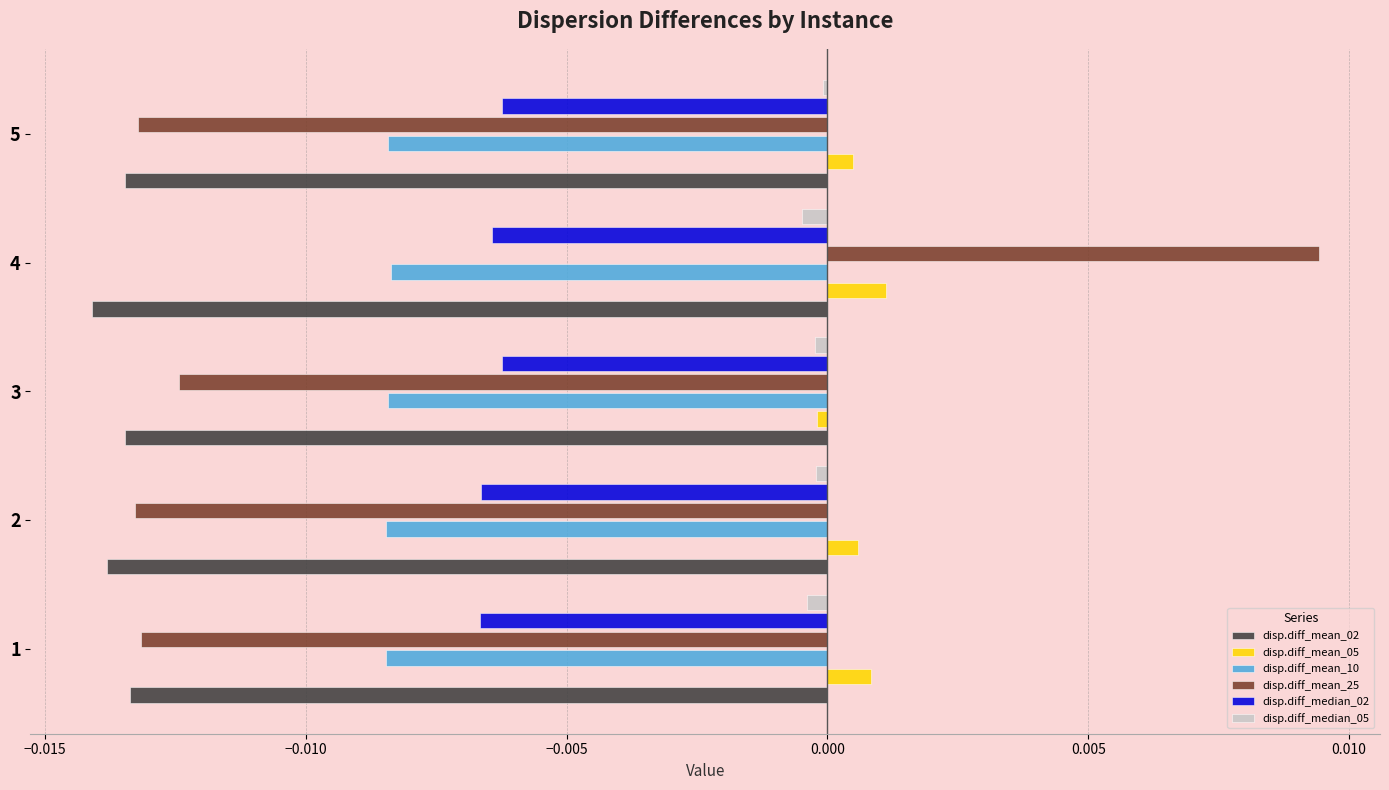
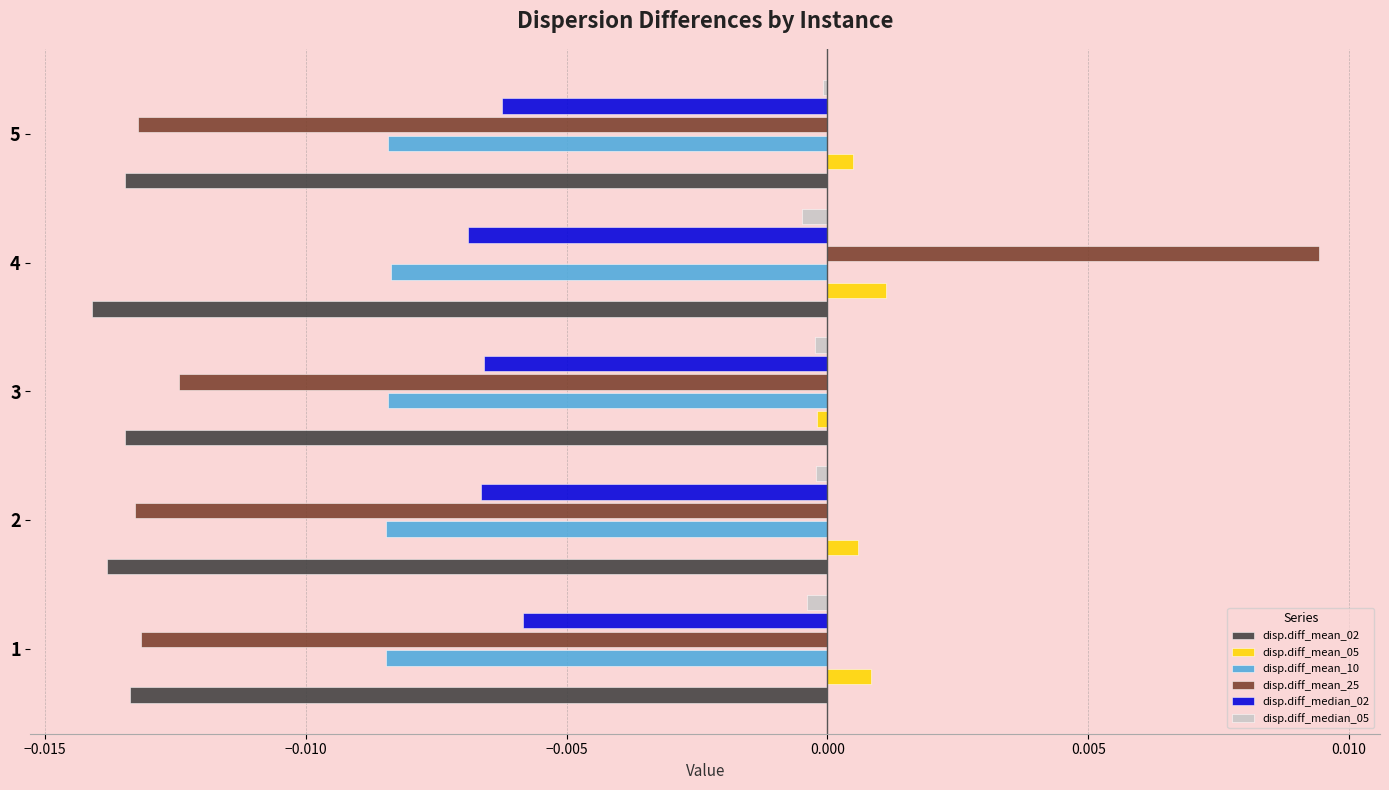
  {
    "disp.diff_mean_02": {
      "5": -0.0135,
      "4": -0.0141,
      "3": -0.0135,
      "2": -0.0138,
      "1": -0.0134
    },
    "disp.diff_mean_05": {
      "5": 0.0005,
      "4": 0.0011,
      "3": -0.0002,
      "2": 0.0006,
      "1": 0.0008
    },
    "disp.diff_mean_10": {
      "5": -0.0084,
      "4": -0.0084,
      "3": -0.0084,
      "2": -0.0085,
      "1": -0.0085
    },
    "disp.diff_mean_25": {
      "5": -0.0132,
      "4": 0.0094,
      "3": -0.0124,
      "2": -0.0133,
      "1": -0.0132
    },
    "disp.diff_median_02": {
      "5": -0.0062,
-     "4": -0.0064,
-     "3": -0.0062,
+     "4": -0.0069,
+     "3": -0.0066,
      "2": -0.0066,
-     "1": -0.0067
+     "1": -0.0058
    },
    "disp.diff_median_05": {
      "5": -0.0001,
      "4": -0.0005,
      "3": -0.0002,
      "2": -0.0002,
      "1": -0.0004
    }
  }
